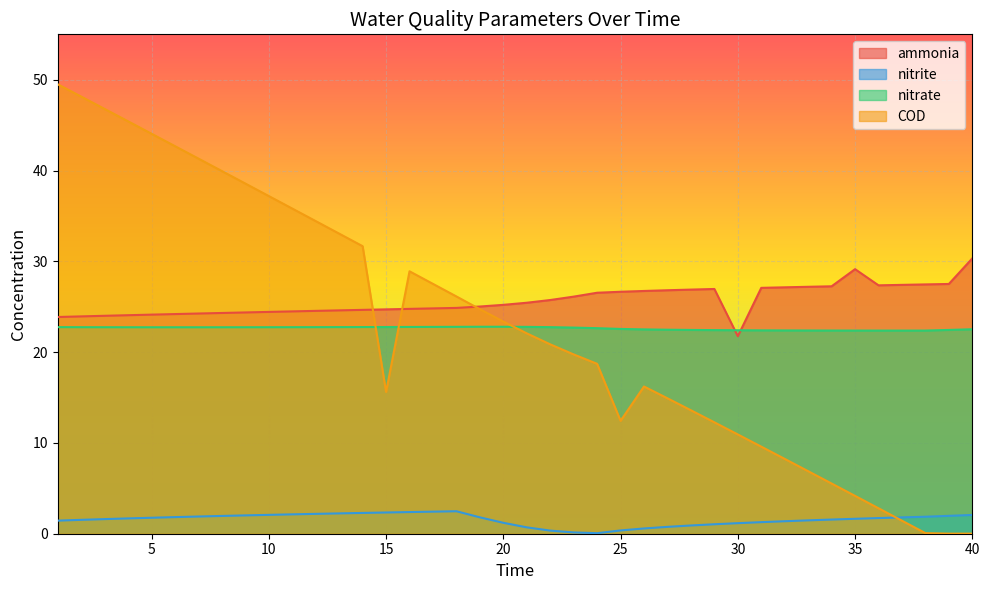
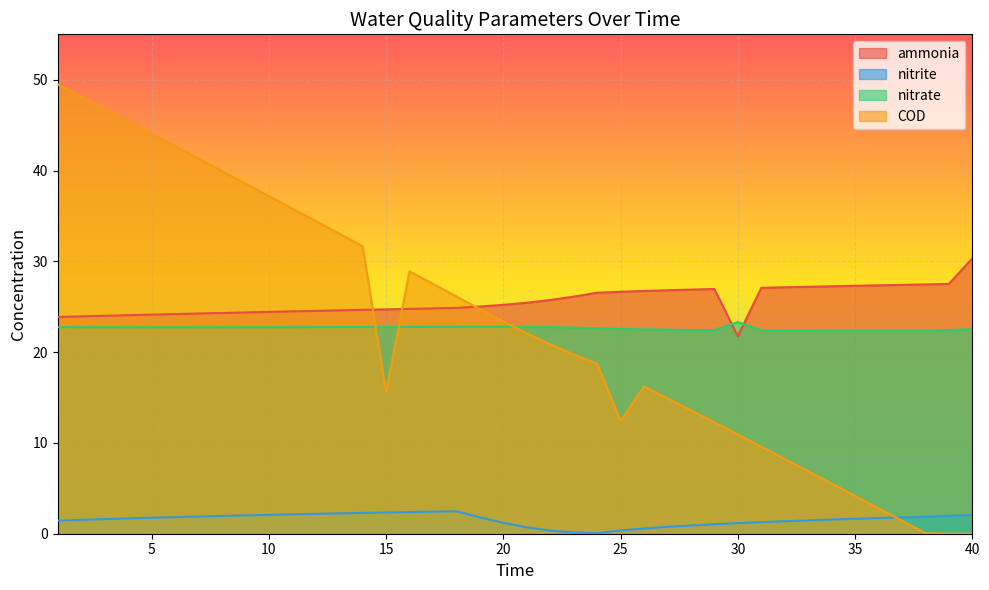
  {
    "ammonia": {
      "5": 24,
      "10": 24,
      "15": 25,
      "20": 25,
      "25": 27,
      "30": 22,
-     "35": 29,
+     "35": 27,
      "40": 30
    },
    "nitrite": {
      "5": 2,
      "10": 2,
      "15": 2,
      "20": 1,
      "25": 0,
      "30": 1,
      "35": 2,
      "40": 2
    },
    "nitrate": {
      "5": 23,
      "10": 23,
      "15": 23,
      "20": 23,
      "25": 23,
-     "30": 22,
+     "30": 23,
      "35": 22,
      "40": 23
    },
    "COD": {
      "5": 44,
      "10": 37,
      "15": 16,
      "20": 23,
      "25": 12,
      "30": 11,
      "35": 4,
      "40": 0
    }
  }
